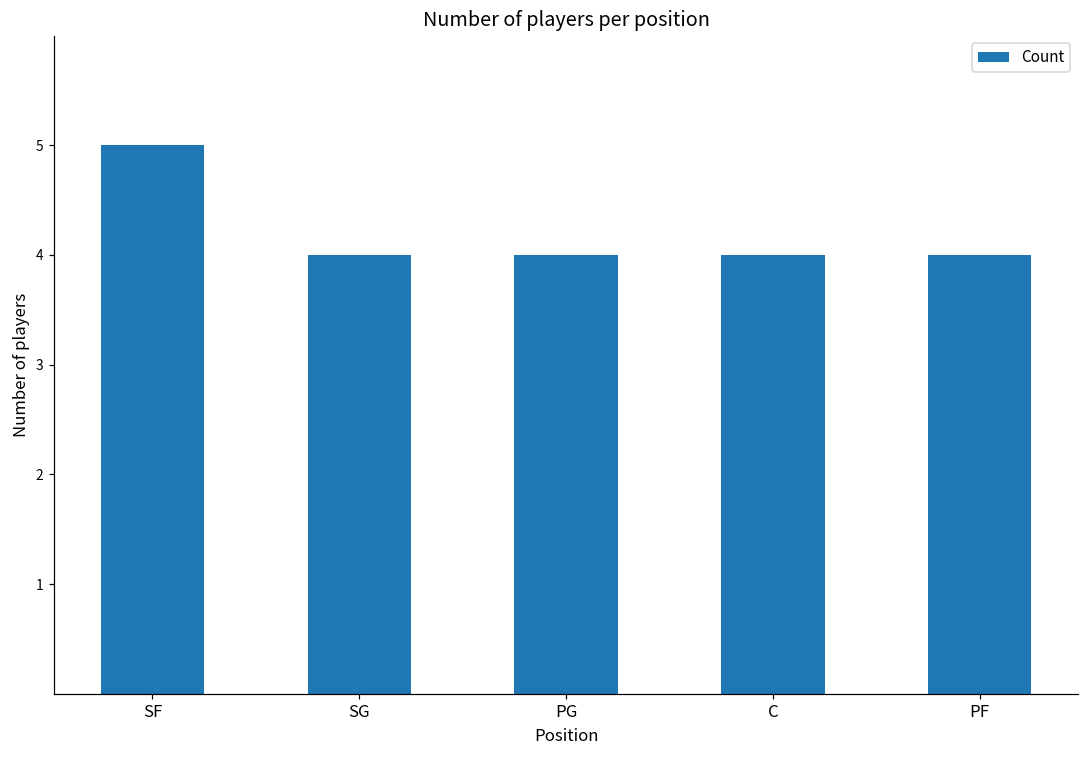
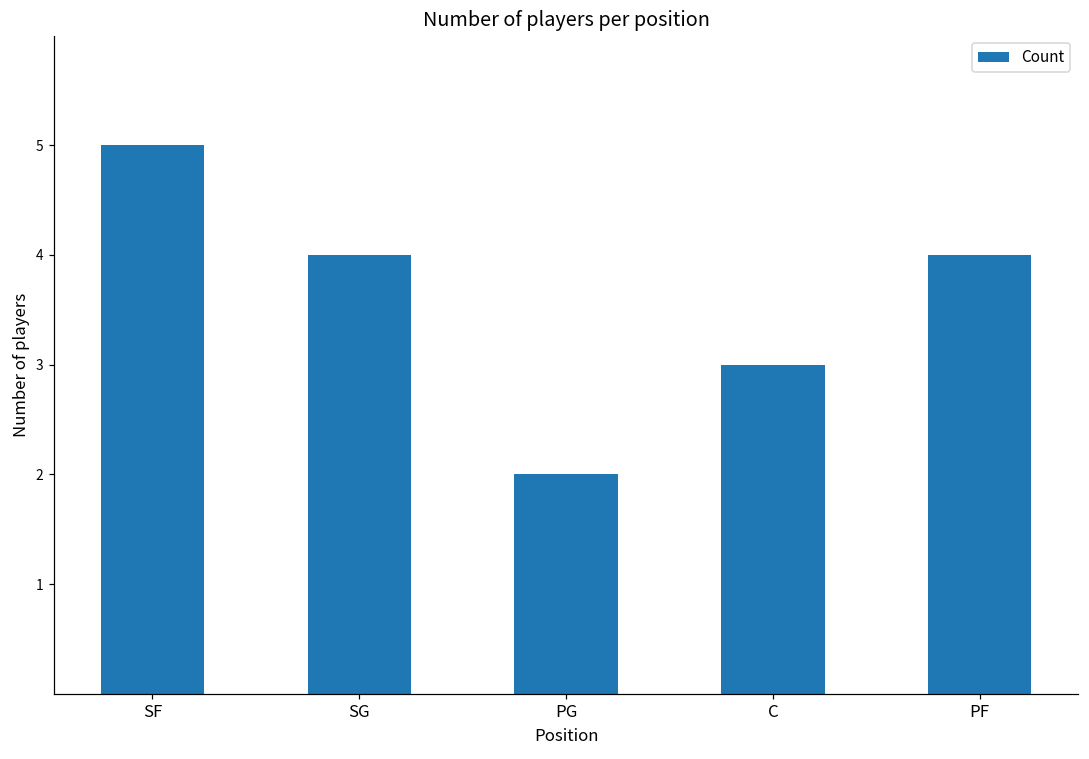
  {
    "SF": 5,
    "SG": 4,
-   "PG": 4,
-   "C": 4,
+   "PG": 2,
+   "C": 3,
    "PF": 4
  }
